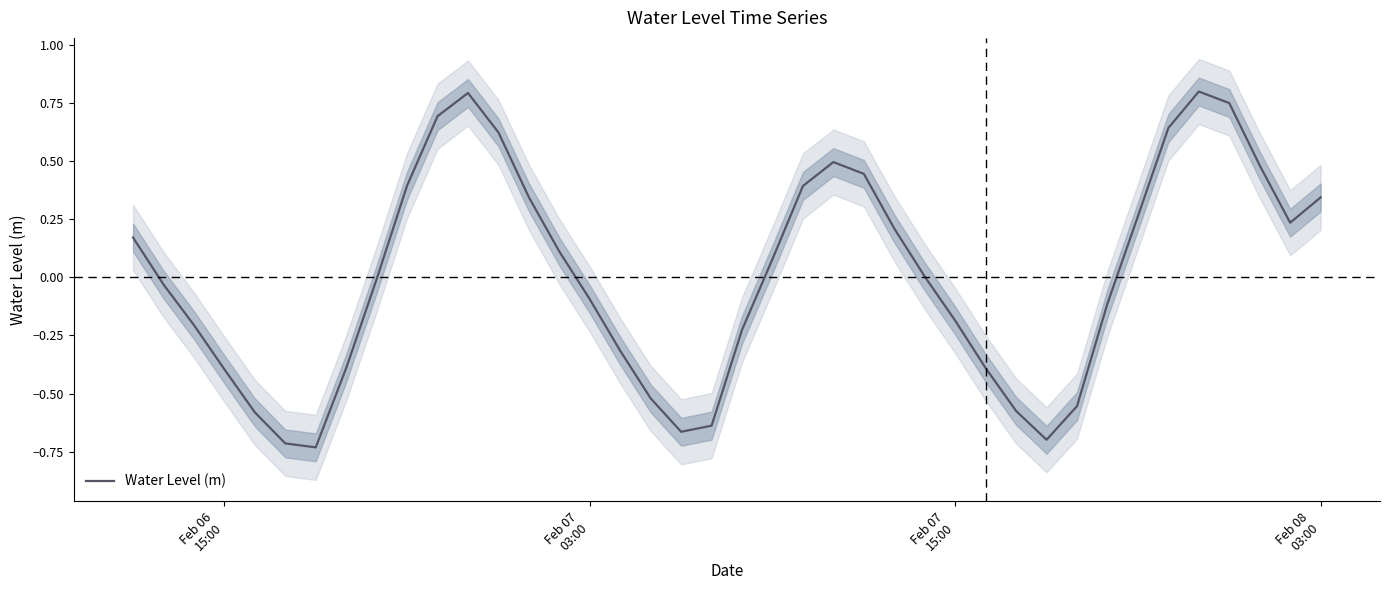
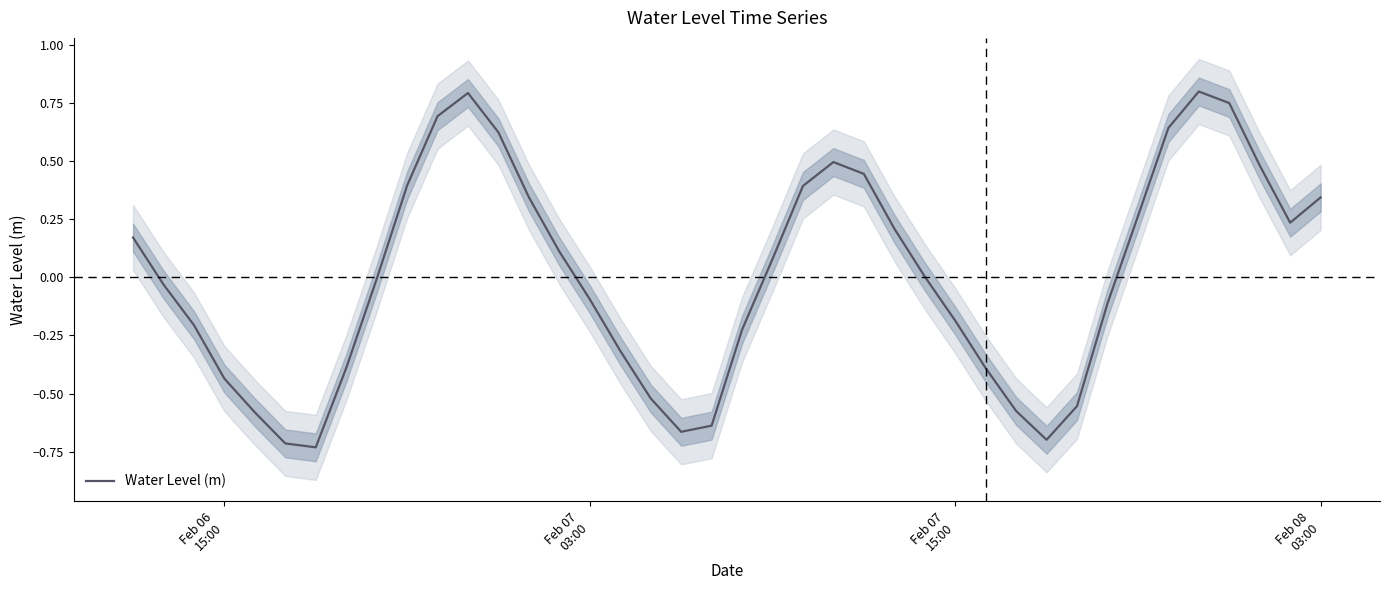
  {
    "Water Level (m)": {
-     "Feb 06 15:00": -0.40,
+     "Feb 06 15:00": -0.44,
      "Feb 07 03:00": -0.09,
      "Feb 07 15:00": -0.19,
      "Feb 08 03:00": 0.34
    }
  }
